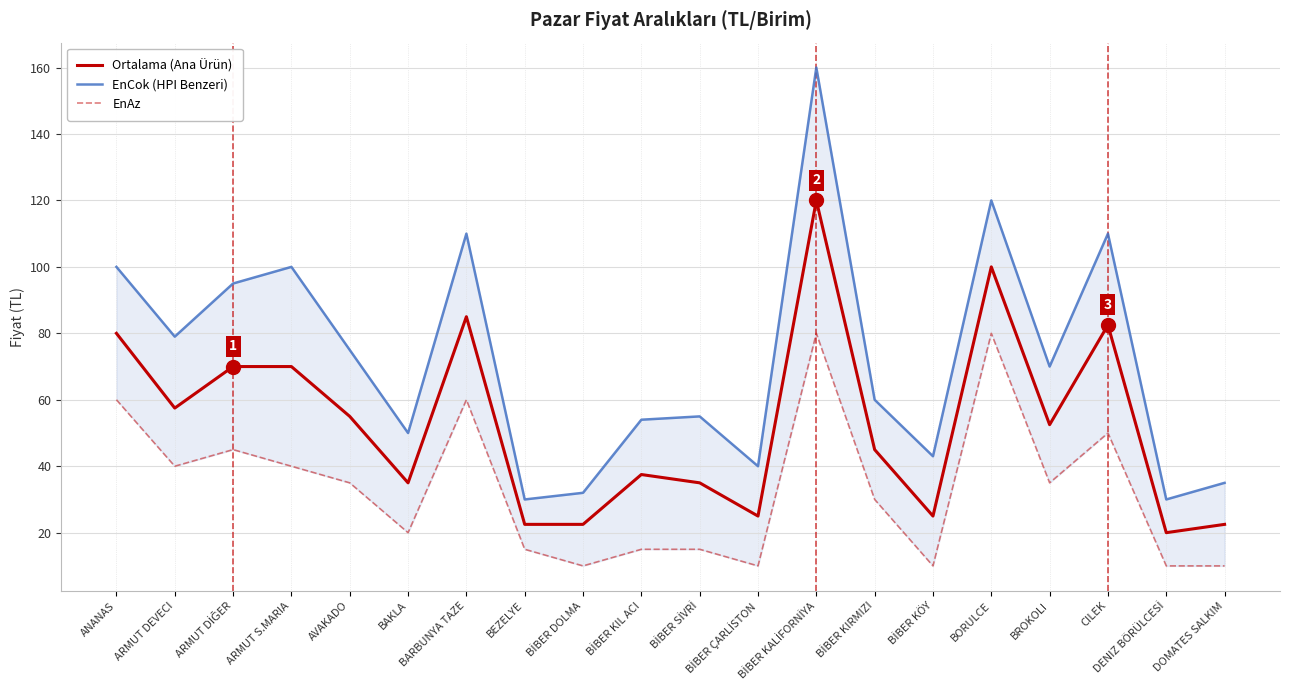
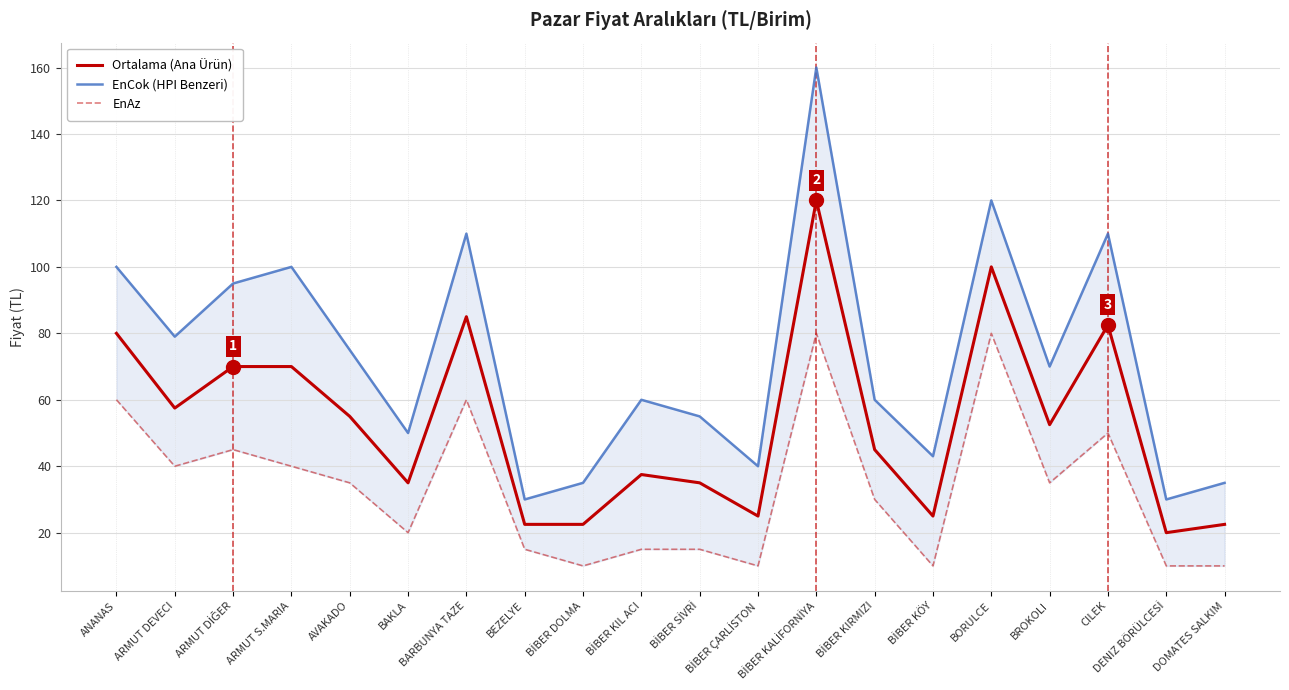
  {
    "EnCok (HPI Benzeri)": {
      "ANANAS": 100,
      "ARMUT DEVECI": 79,
      "ARMUT DİĞER": 95,
      "ARMUT S.MARIA": 100,
      "AVAKADO": 75,
      "BAKLA": 50,
      "BARBUNYA TAZE": 110,
      "BEZELYE": 30,
-     "BİBER DOLMA": 32,
-     "BİBER KIL ACI": 54,
+     "BİBER DOLMA": 35,
+     "BİBER KIL ACI": 60,
      "BİBER SİVRİ": 55,
      "BİBER ÇARLİSTON": 40,
      "BİBER KALİFORNİYA": 160,
      "BİBER KIRMIZI": 60,
      "BİBER KÖY": 43,
      "BORULCE": 120,
      "BROKOLI": 70,
      "CILEK": 110,
      "DENIZ BÖRÜLCESİ": 30,
      "DOMATES SALKIM": 35
    }
  }
